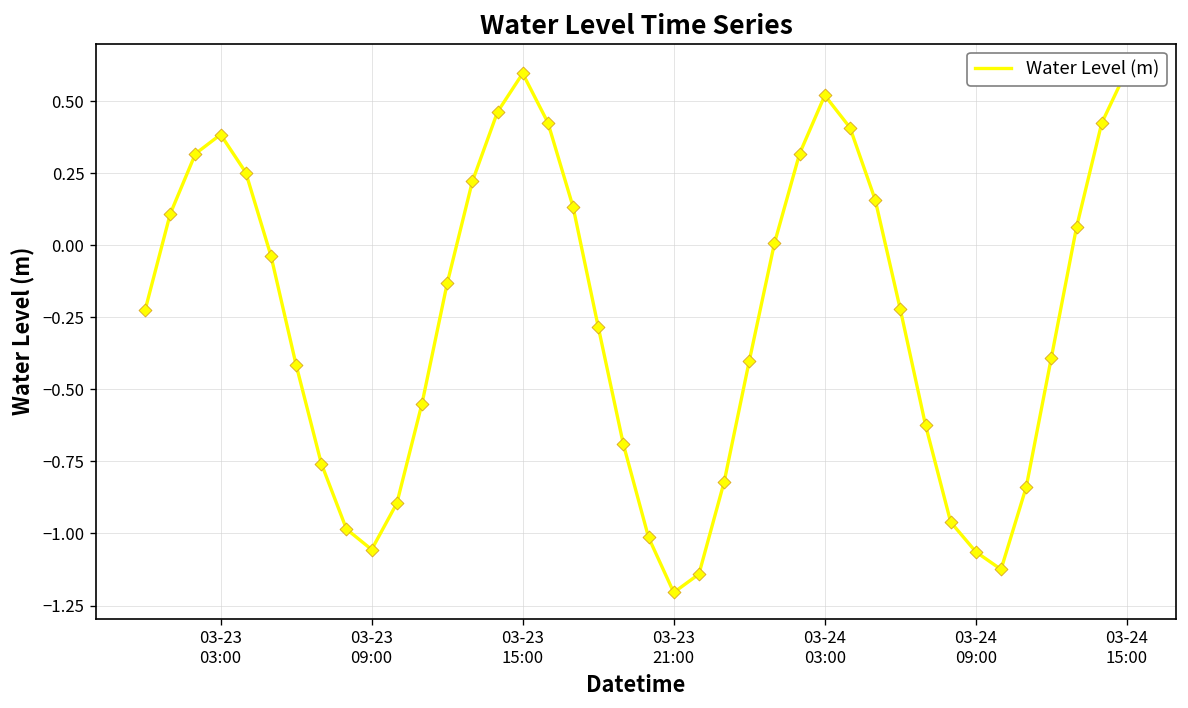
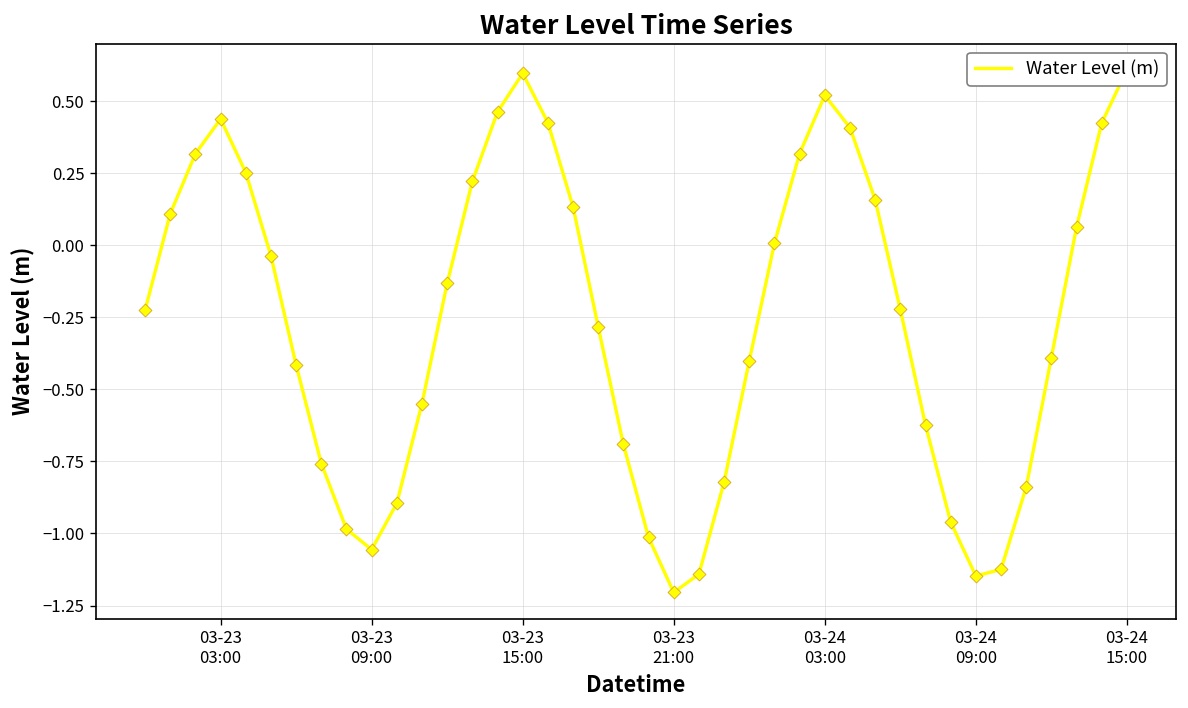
  {
-   "03-23 03:00": 0.38,
+   "03-23 03:00": 0.44,
    "03-23 09:00": -1.06,
    "03-23 15:00": 0.60,
    "03-23 21:00": -1.20,
    "03-24 03:00": 0.52,
-   "03-24 09:00": -1.06
+   "03-24 09:00": -1.15
  }
